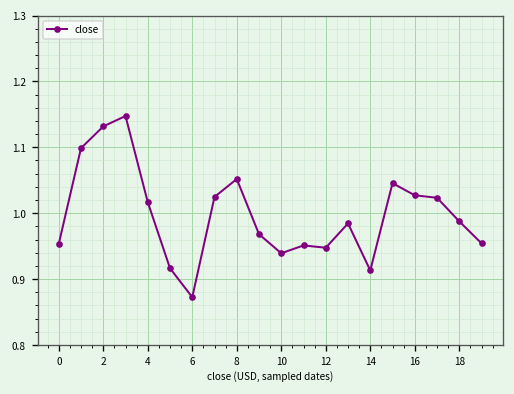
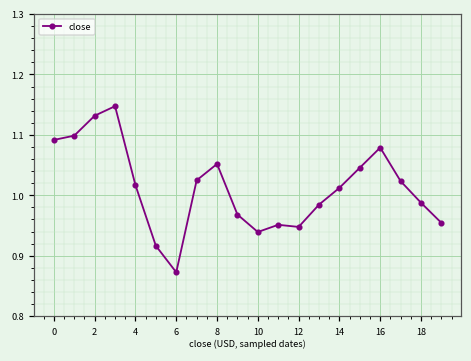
  {
-   "0": 0.95,
+   "0": 1.09,
    "2": 1.13,
    "4": 1.02,
    "6": 0.87,
    "8": 1.05,
    "10": 0.94,
    "12": 0.95,
-   "14": 0.91,
-   "16": 1.03,
+   "14": 1.01,
+   "16": 1.08,
    "18": 0.99
  }
